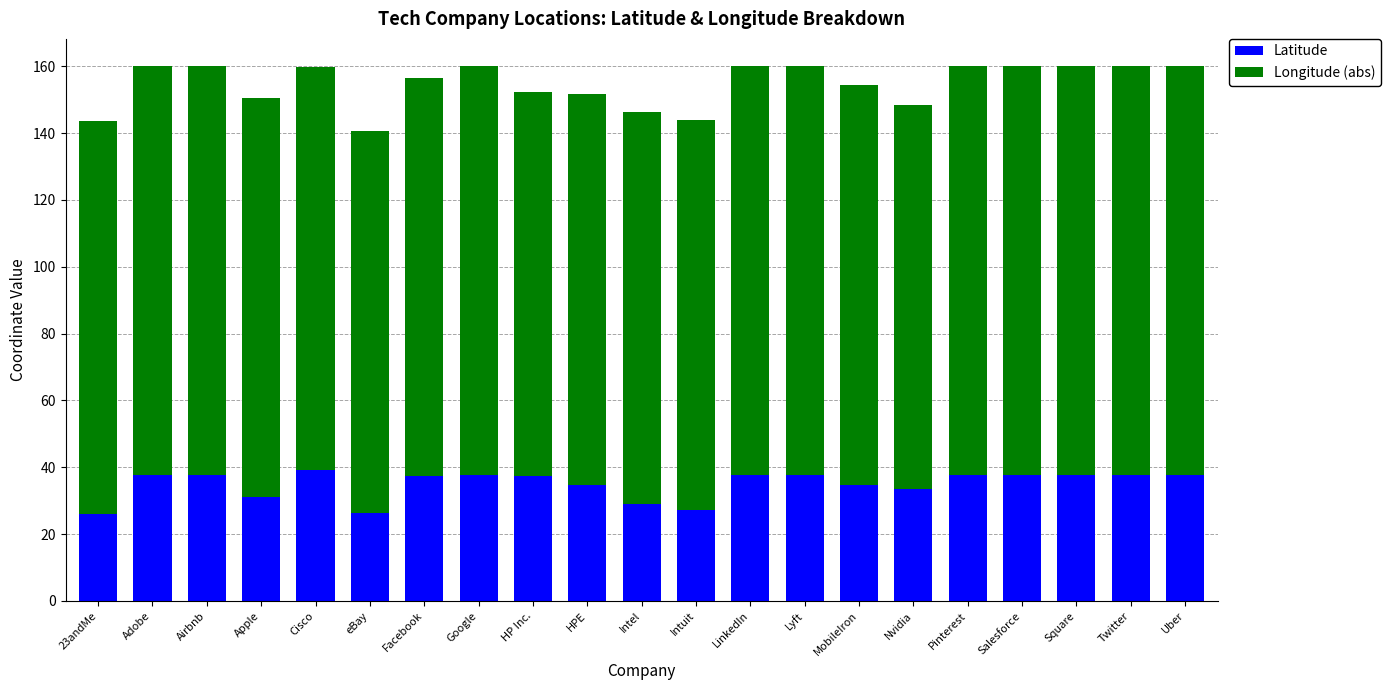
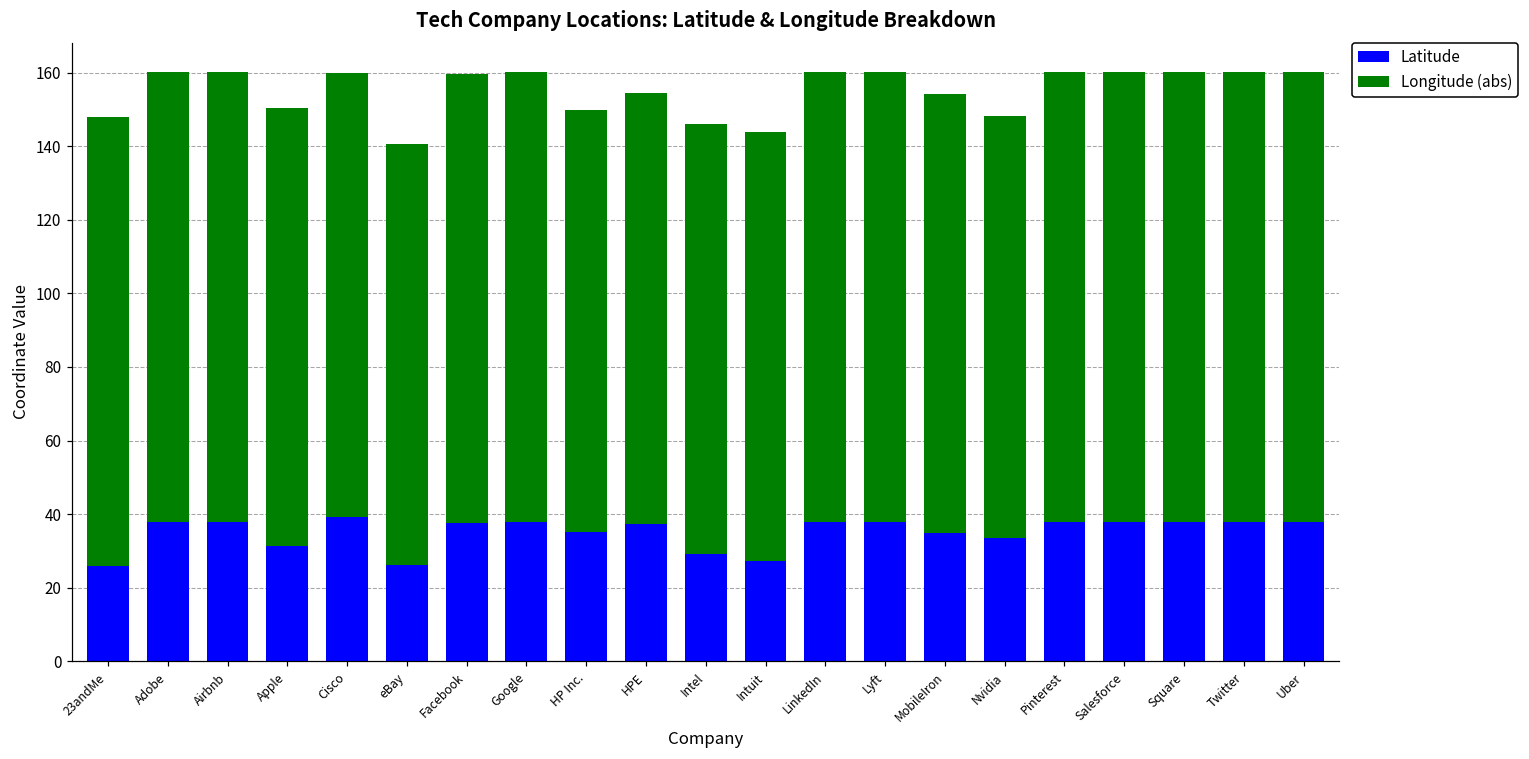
  {
    "Latitude": {
      "23andMe": 26,
      "Adobe": 38,
      "Airbnb": 38,
      "Apple": 31,
      "Cisco": 39,
      "eBay": 26,
      "Facebook": 37,
      "Google": 38,
-     "HP Inc.": 37,
-     "HPE": 35,
+     "HP Inc.": 35,
+     "HPE": 37,
      "Intel": 29,
      "Intuit": 27,
      "LinkedIn": 38,
      "Lyft": 38,
      "MobileIron": 35,
      "Nvidia": 33,
      "Pinterest": 38,
      "Salesforce": 38,
      "Square": 38,
      "Twitter": 38,
      "Uber": 38
    },
    "Longitude (abs)": {
-     "23andMe": 118,
+     "23andMe": 122,
      "Adobe": 122,
      "Airbnb": 122,
      "Apple": 119,
      "Cisco": 121,
      "eBay": 114,
-     "Facebook": 119,
+     "Facebook": 122,
      "Google": 122,
      "HP Inc.": 115,
      "HPE": 117,
      "Intel": 117,
      "Intuit": 117,
      "LinkedIn": 122,
      "Lyft": 122,
      "MobileIron": 120,
      "Nvidia": 115,
      "Pinterest": 122,
      "Salesforce": 122,
      "Square": 122,
      "Twitter": 122,
      "Uber": 122
    }
  }
